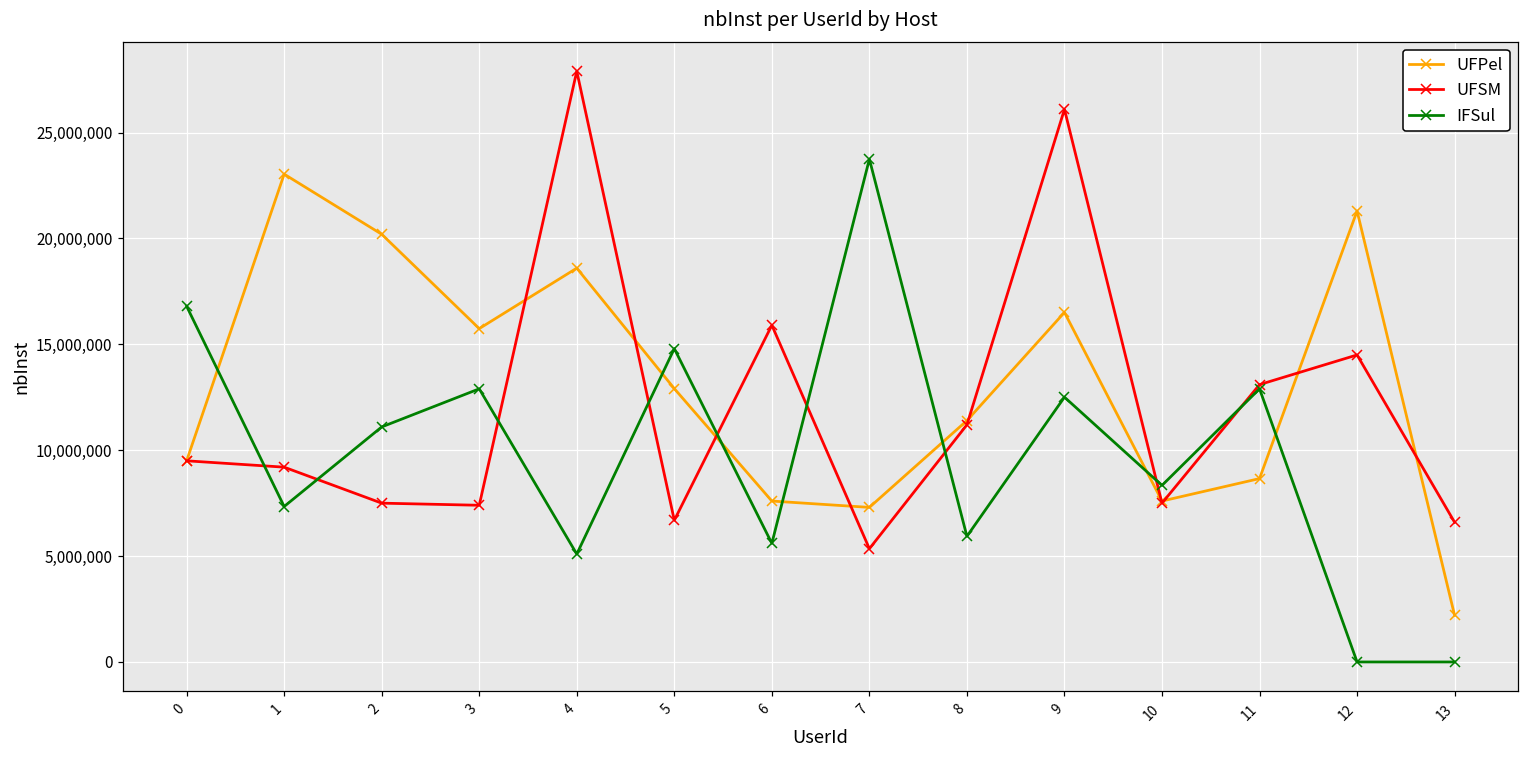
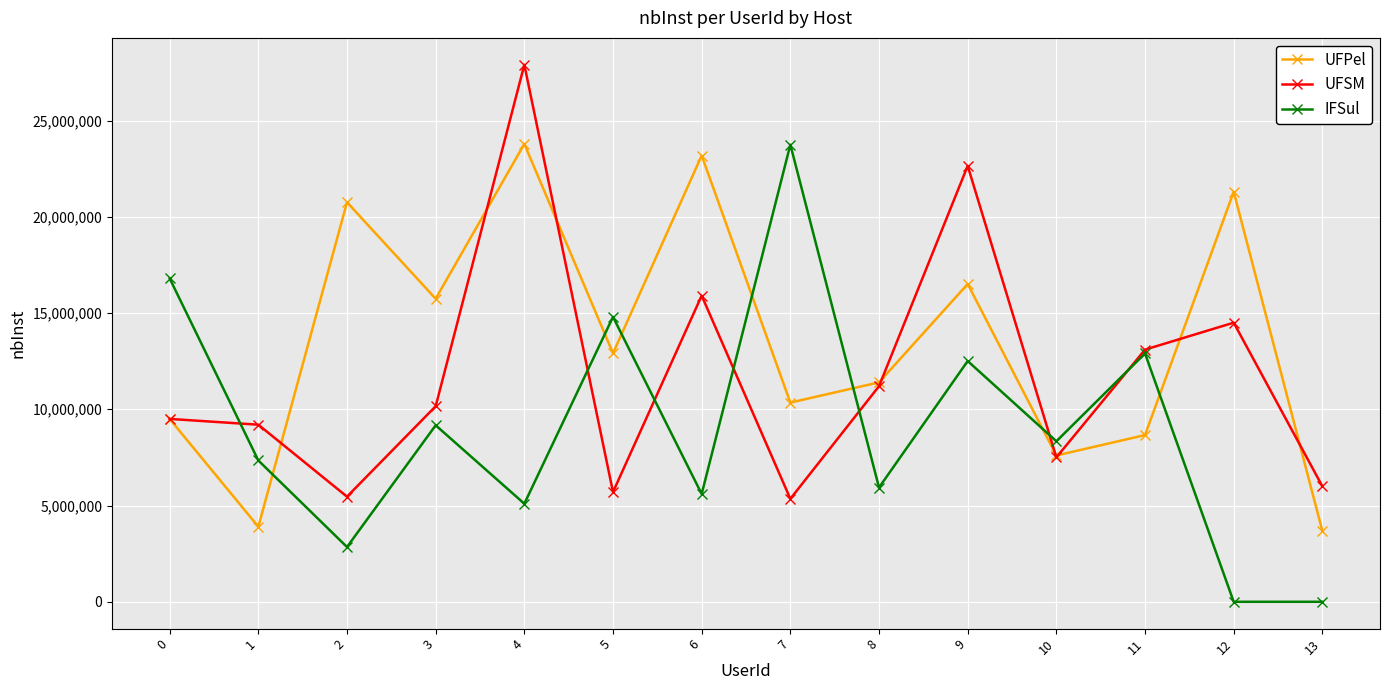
  {
    "UFPel": {
-     "1": "23,000,000",
-     "2": "20,200,000",
+     "1": "3,900,000",
+     "2": "20,800,000",
      "3": "15,700,000",
-     "4": "18,600,000",
+     "4": "23,800,000",
      "5": "12,900,000",
-     "6": "7,600,000",
-     "7": "7,300,000",
+     "6": "23,200,000",
+     "7": "10,300,000",
      "8": "11,400,000",
      "9": "16,500,000",
      "11": "8,700,000",
      "12": "21,300,000",
-     "13": "2,200,000"
+     "13": "3,700,000"
    },
    "UFSM": {
      "1": "9,200,000",
-     "2": "7,500,000",
-     "3": "7,400,000",
+     "2": "5,500,000",
+     "3": "10,200,000",
      "4": "27,900,000",
-     "5": "6,700,000",
+     "5": "5,700,000",
      "6": "15,900,000",
      "7": "5,300,000",
      "8": "11,200,000",
-     "9": "26,100,000",
+     "9": "22,600,000",
      "11": "13,100,000",
      "12": "14,500,000",
-     "13": "6,600,000"
+     "13": "6,000,000"
    },
    "IFSul": {
      "0": "16,800,000",
      "1": "7,300,000",
-     "2": "11,100,000",
-     "3": "12,900,000",
+     "2": "2,800,000",
+     "3": "9,200,000",
      "4": "5,100,000",
      "5": "14,800,000",
      "6": "5,600,000",
      "7": "23,700,000",
      "8": "5,900,000",
      "9": "12,500,000",
      "10": "8,300,000",
      "11": "12,900,000",
      "12": "0",
      "13": "0"
    }
  }
